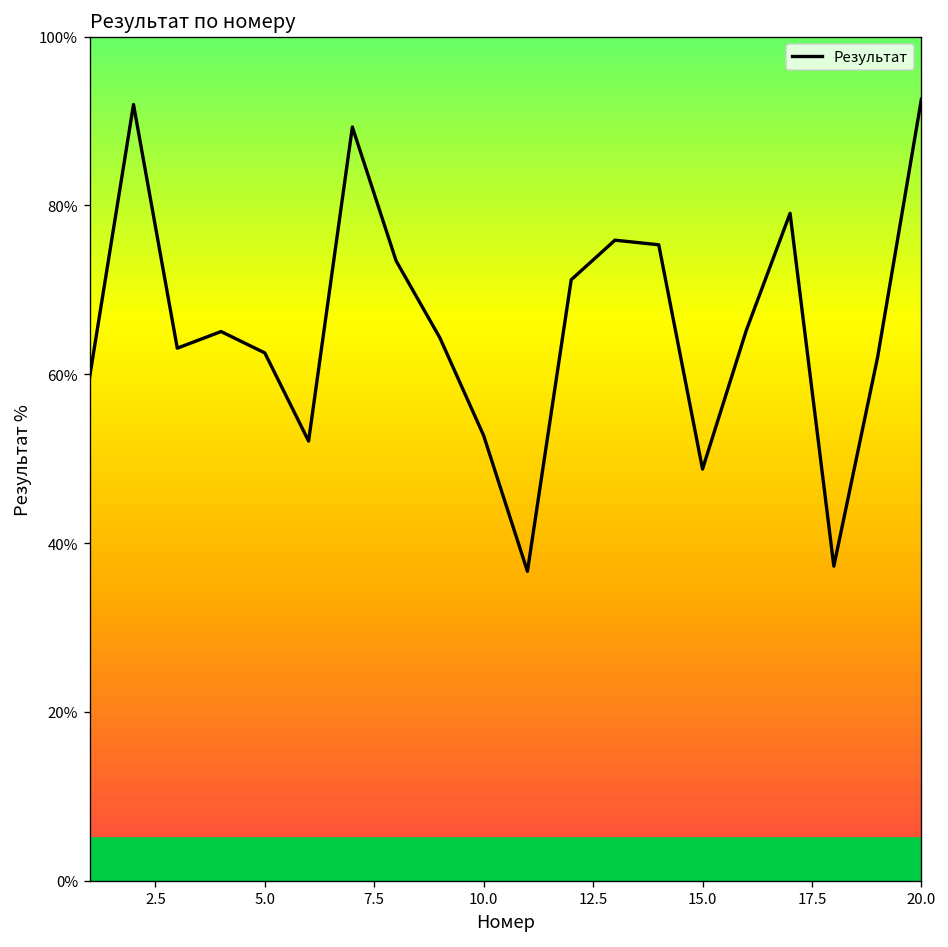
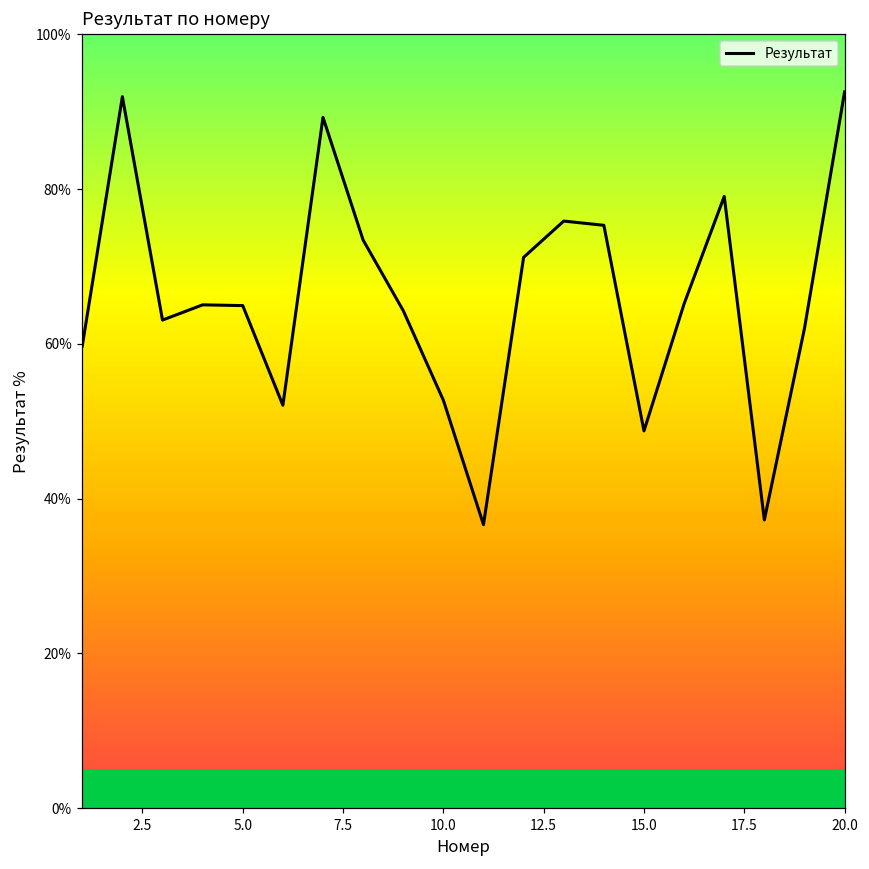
  {
-   "5.0": "63%",
+   "5.0": "65%",
    "10.0": "53%",
    "15.0": "49%",
    "20.0": "93%"
  }
